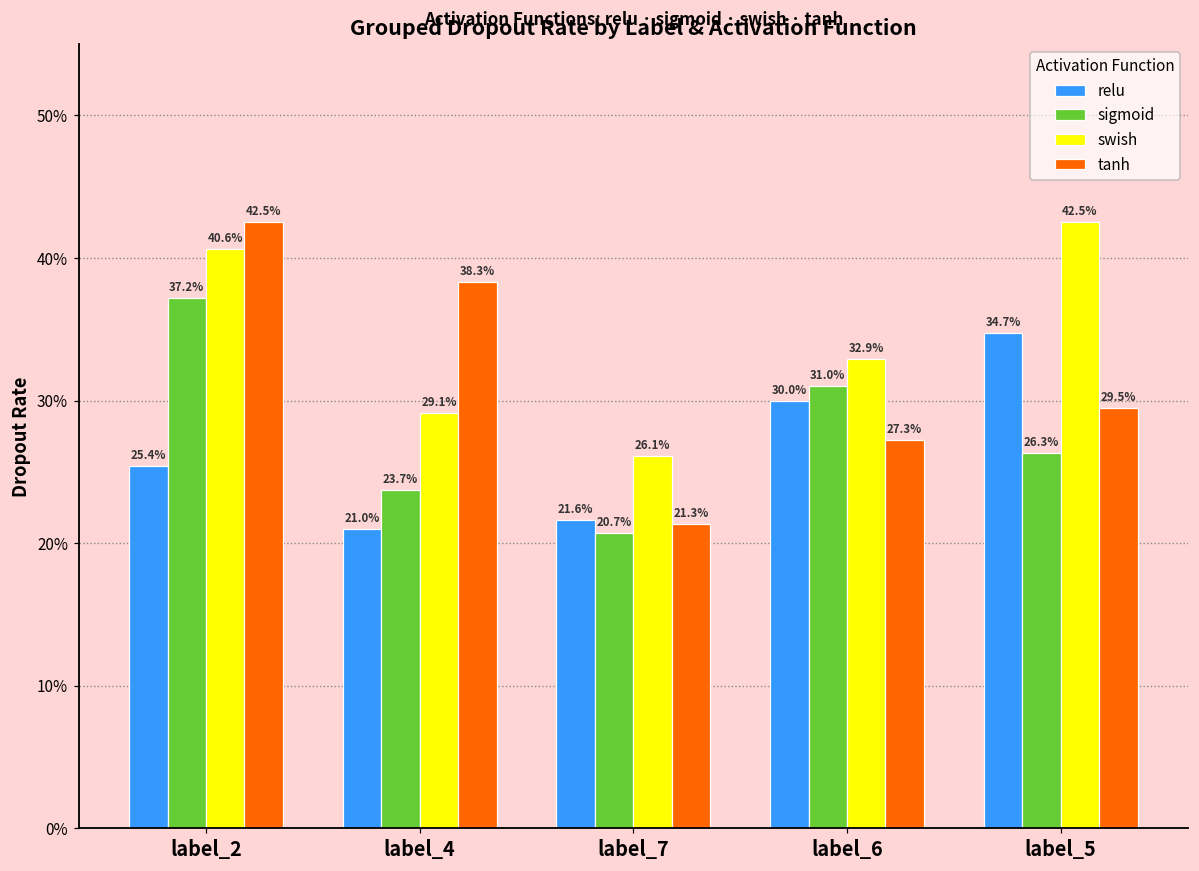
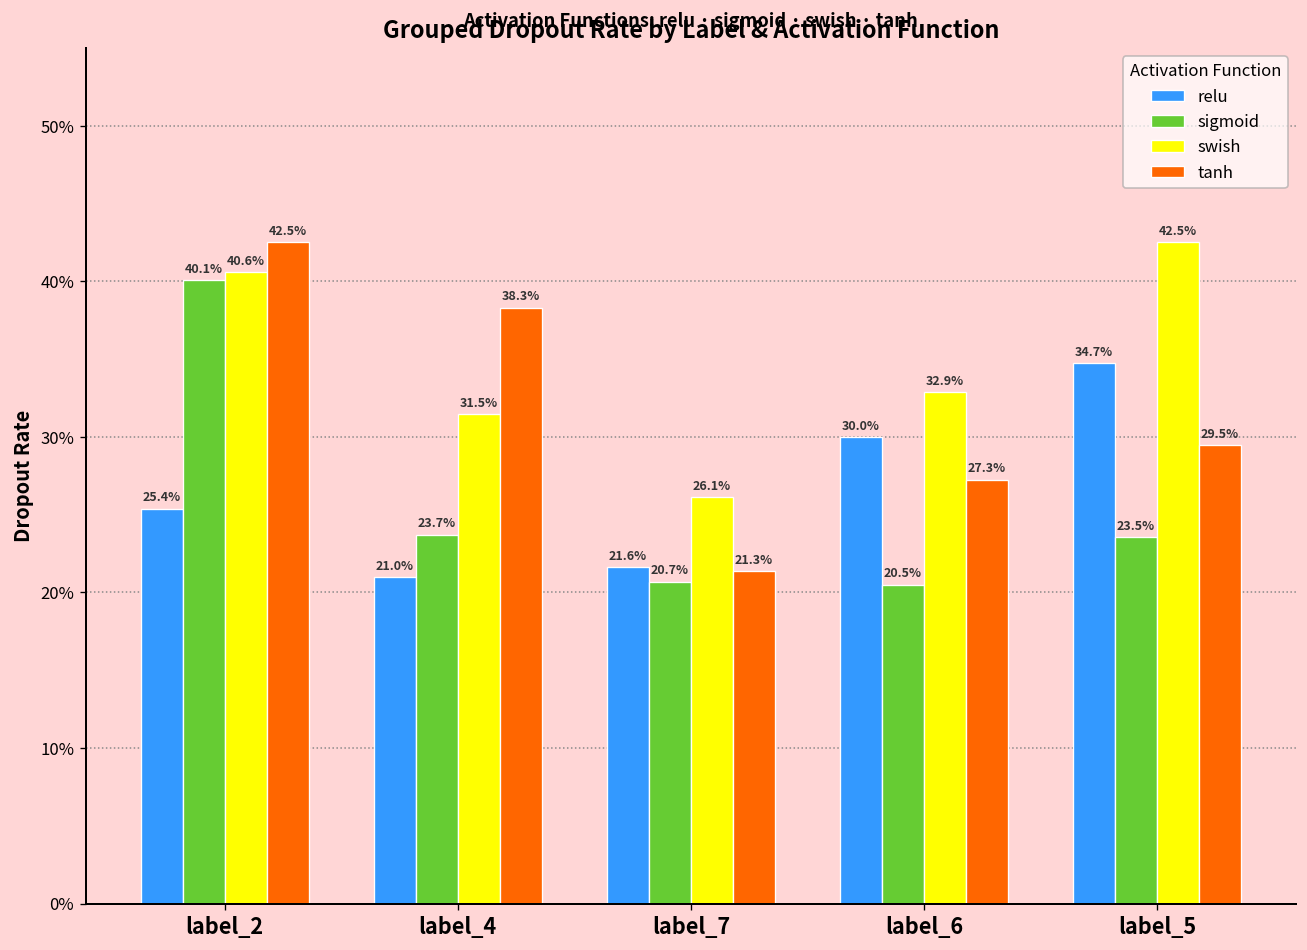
  {
    "relu": {
      "label_2": "25.4%",
      "label_4": "21.0%",
      "label_7": "21.6%",
      "label_6": "30.0%",
      "label_5": "34.7%"
    },
    "sigmoid": {
-     "label_2": "37.2%",
+     "label_2": "40.1%",
      "label_4": "23.7%",
      "label_7": "20.7%",
-     "label_6": "31.0%",
-     "label_5": "26.3%"
+     "label_6": "20.5%",
+     "label_5": "23.5%"
    },
    "swish": {
      "label_2": "40.6%",
-     "label_4": "29.1%",
+     "label_4": "31.5%",
      "label_7": "26.1%",
      "label_6": "32.9%",
      "label_5": "42.5%"
    },
    "tanh": {
      "label_2": "42.5%",
      "label_4": "38.3%",
      "label_7": "21.3%",
      "label_6": "27.3%",
      "label_5": "29.5%"
    }
  }
